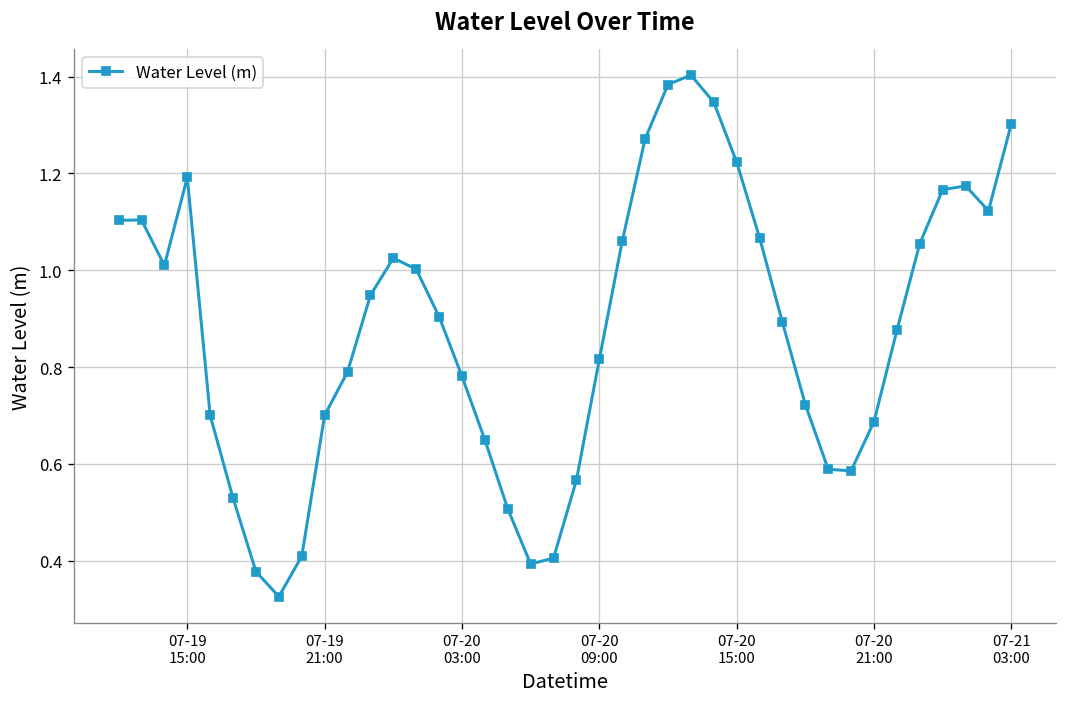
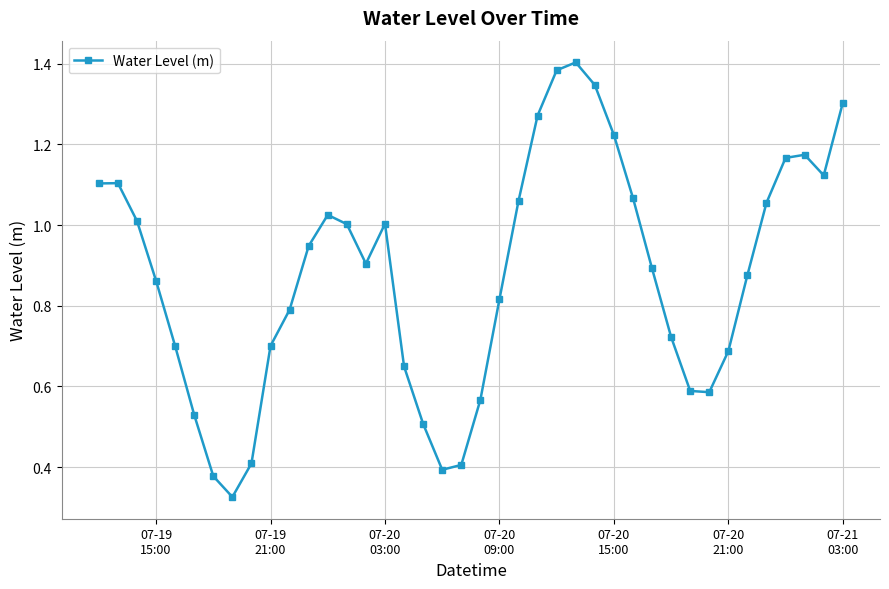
  {
-   "07-19 15:00": 1.19,
+   "07-19 15:00": 0.86,
    "07-19 21:00": 0.70,
-   "07-20 03:00": 0.78,
+   "07-20 03:00": 1.00,
    "07-20 09:00": 0.82,
    "07-20 15:00": 1.22,
    "07-20 21:00": 0.69,
    "07-21 03:00": 1.30
  }
